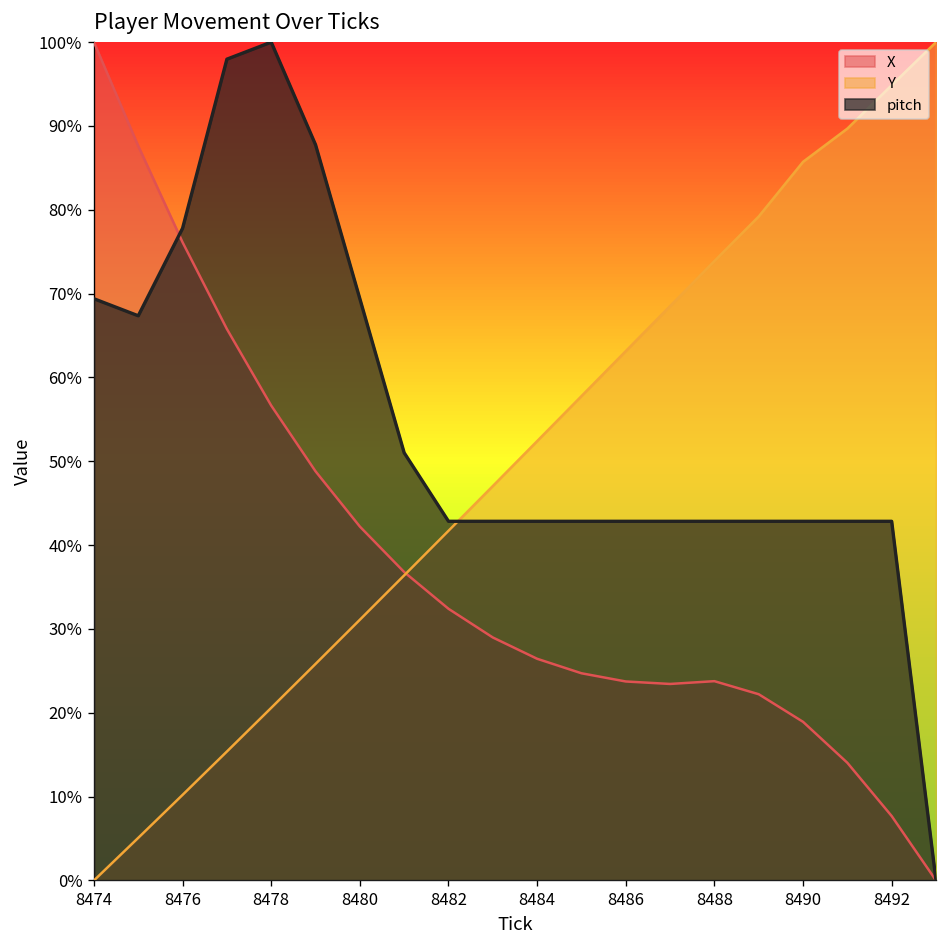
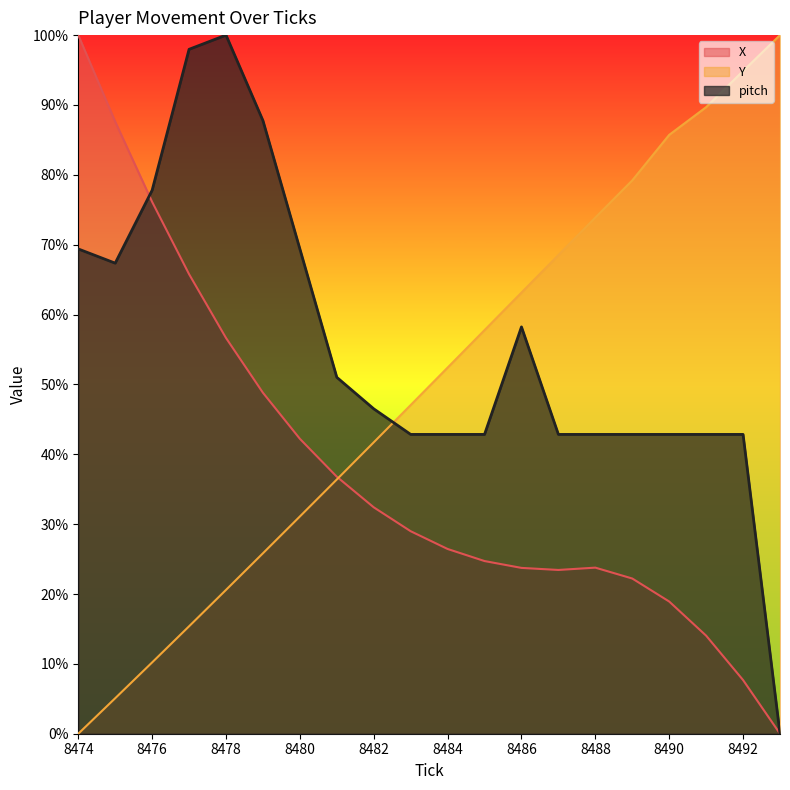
  {
    "X": {
      "8474": "100%",
      "8476": "76%",
      "8478": "57%",
      "8480": "42%",
      "8482": "32%",
      "8484": "26%",
      "8486": "24%",
      "8488": "24%",
      "8490": "19%",
      "8492": "8%"
    },
    "Y": {
      "8474": "0%",
      "8476": "10%",
      "8478": "21%",
      "8480": "31%",
      "8482": "42%",
      "8484": "52%",
      "8486": "63%",
      "8488": "74%",
      "8490": "86%"
    },
    "pitch": {
      "8474": "69%",
      "8476": "78%",
      "8478": "100%",
      "8480": "69%",
-     "8482": "43%",
+     "8482": "47%",
      "8484": "43%",
-     "8486": "43%",
+     "8486": "58%",
      "8488": "43%",
      "8490": "43%",
      "8492": "43%"
    }
  }
